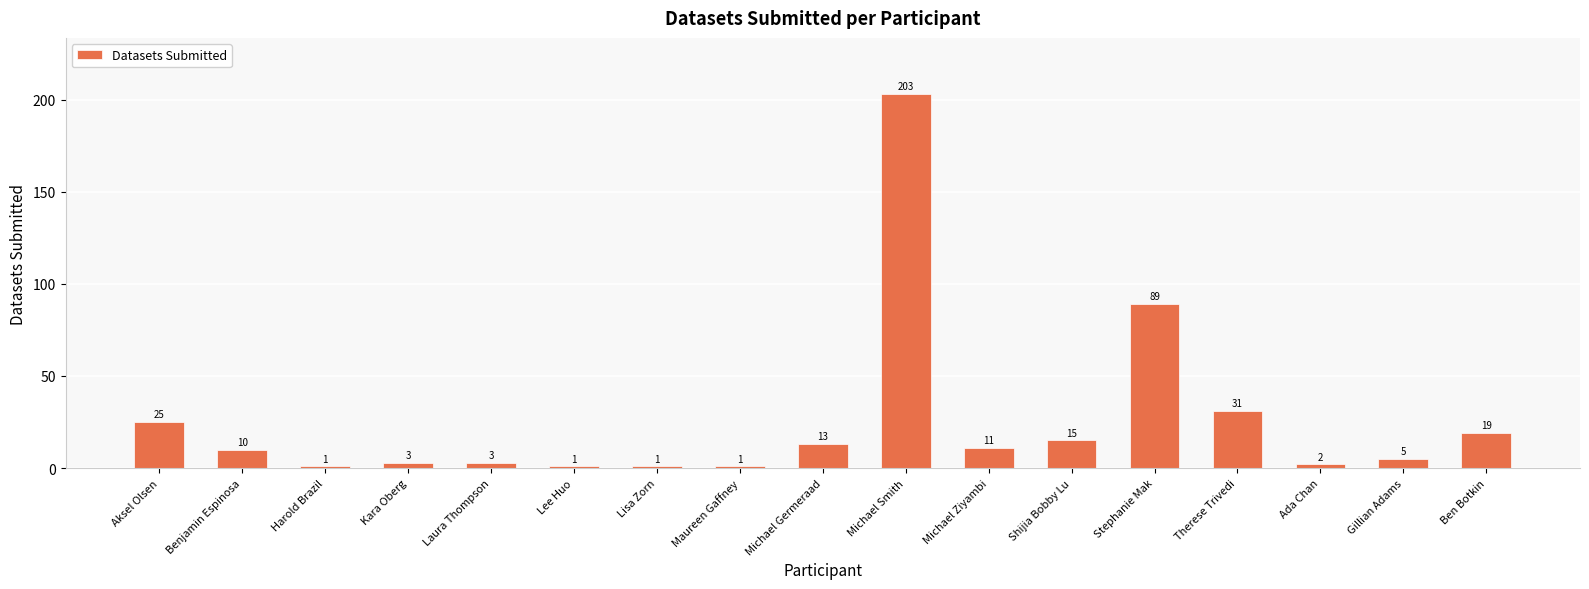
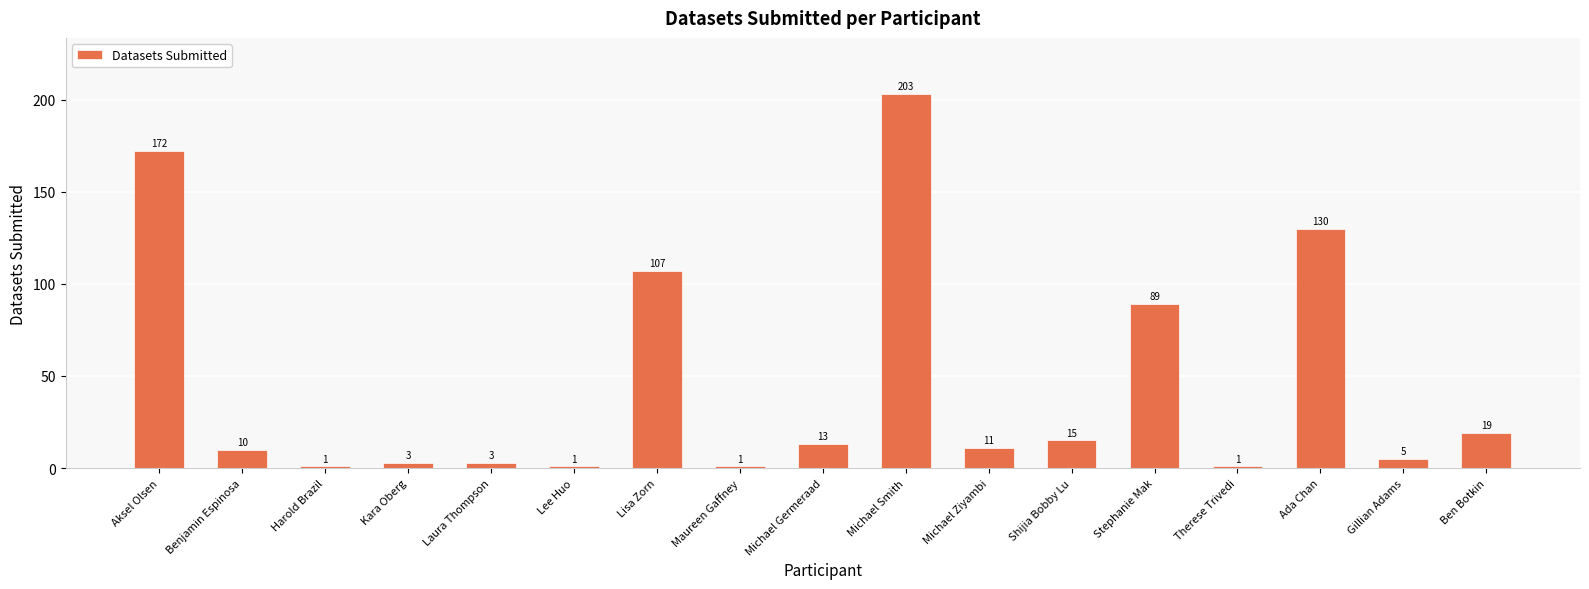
  {
-   "Aksel Olsen": 25,
+   "Aksel Olsen": 172,
    "Benjamin Espinosa": 10,
    "Harold Brazil": 1,
    "Kara Oberg": 3,
    "Laura Thompson": 3,
    "Lee Huo": 1,
-   "Lisa Zorn": 1,
+   "Lisa Zorn": 107,
    "Maureen Gaffney": 1,
    "Michael Germeraad": 13,
    "Michael Smith": 203,
    "Michael Ziyambi": 11,
    "Shijia Bobby Lu": 15,
    "Stephanie Mak": 89,
-   "Therese Trivedi": 31,
-   "Ada Chan": 2,
+   "Therese Trivedi": 1,
+   "Ada Chan": 130,
    "Gillian Adams": 5,
    "Ben Botkin": 19
  }
